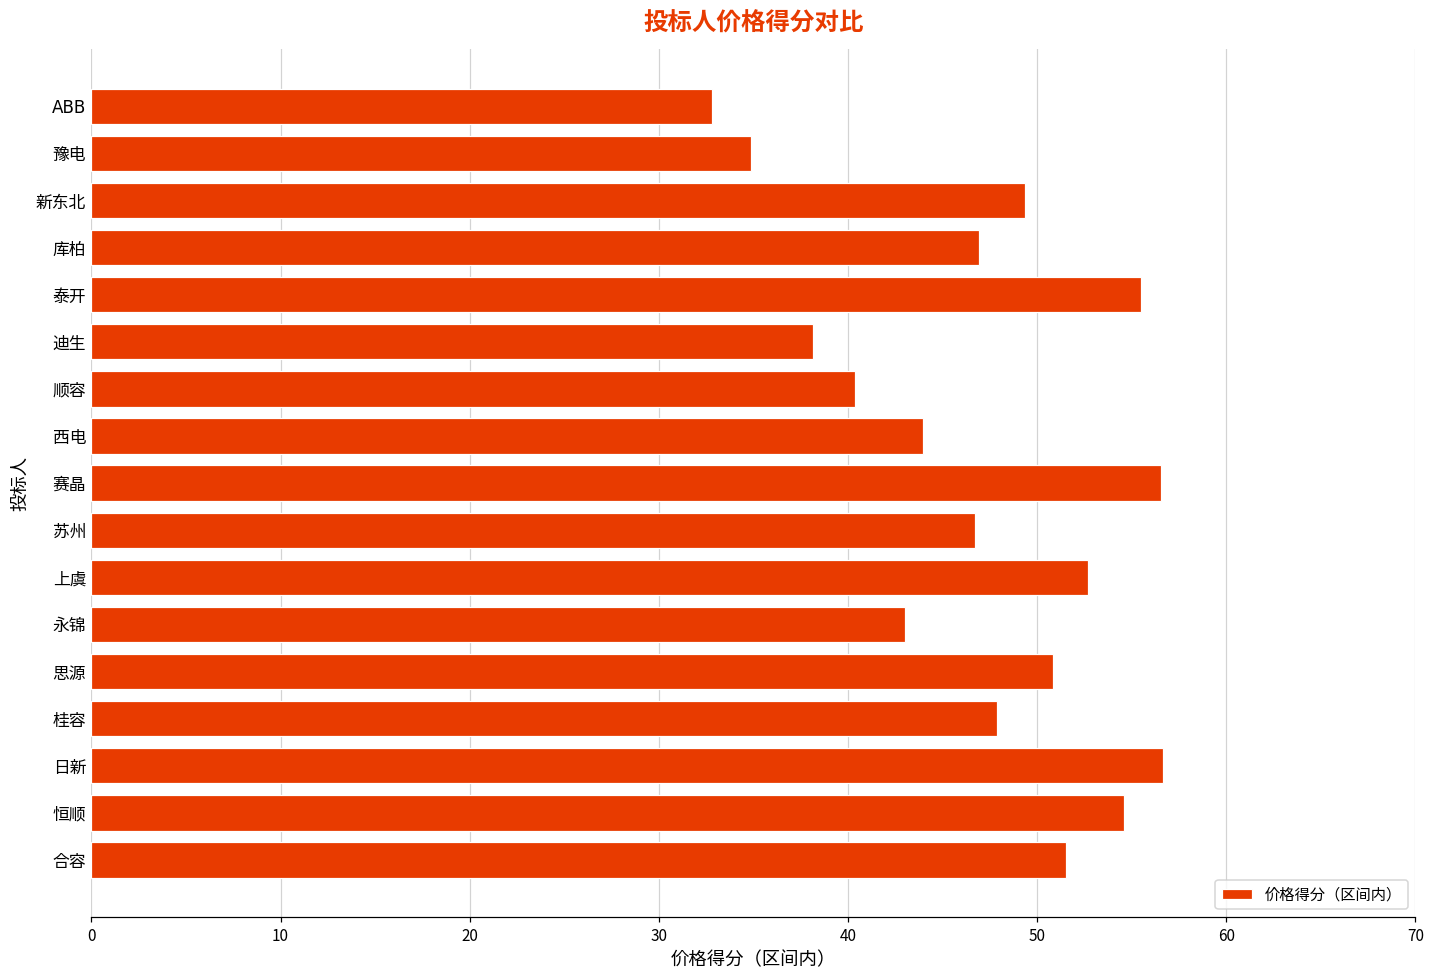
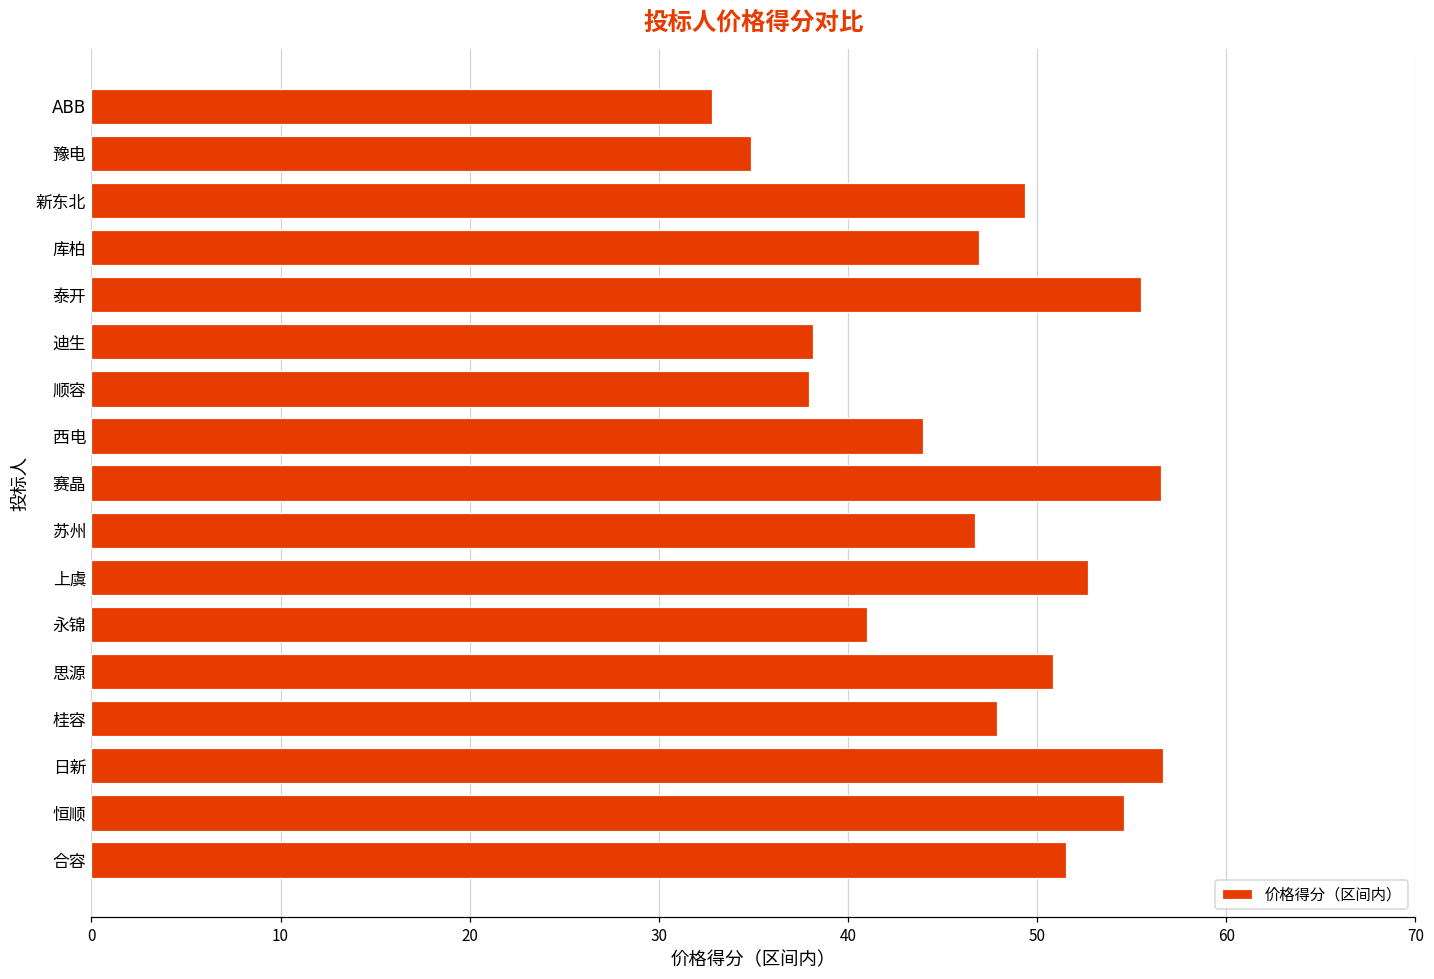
  {
    "ABB": 32.8,
    "豫电": 34.9,
    "新东北": 49.4,
    "库柏": 46.9,
    "泰开": 55.5,
    "迪生": 38.1,
-   "顺容": 40.4,
+   "顺容": 38.0,
    "西电": 43.9,
    "赛晶": 56.5,
    "苏州": 46.7,
    "上虞": 52.7,
-   "永锦": 43.0,
+   "永锦": 41.0,
    "思源": 50.8,
    "桂容": 47.9,
    "日新": 56.7,
    "恒顺": 54.6,
    "合容": 51.5
  }
